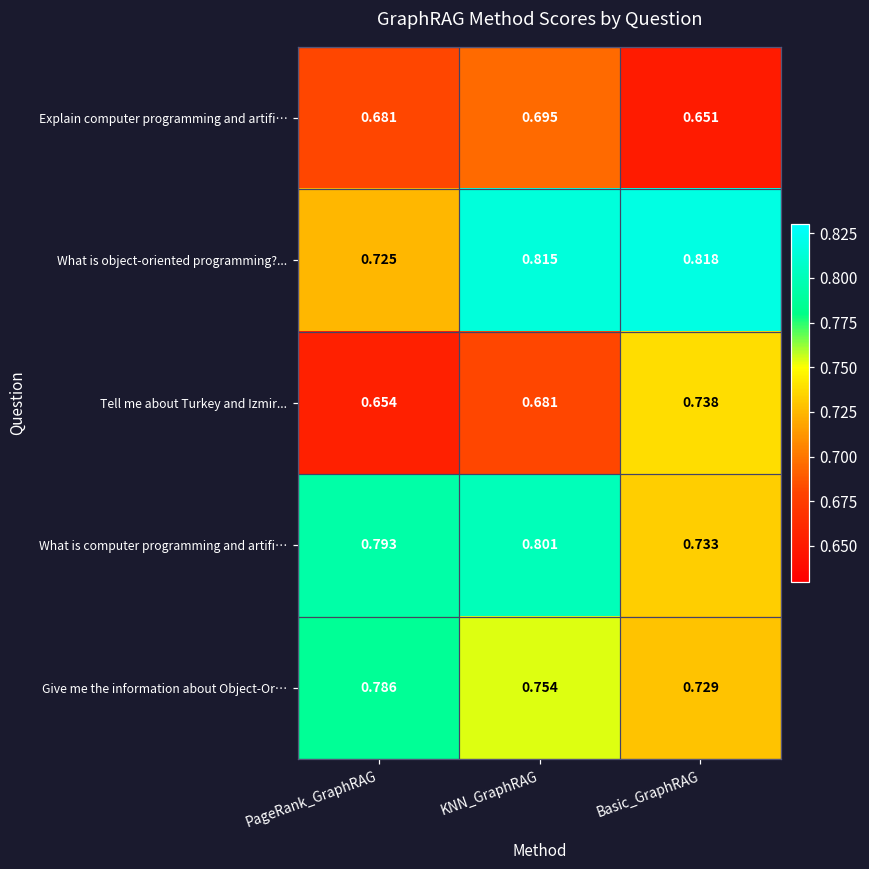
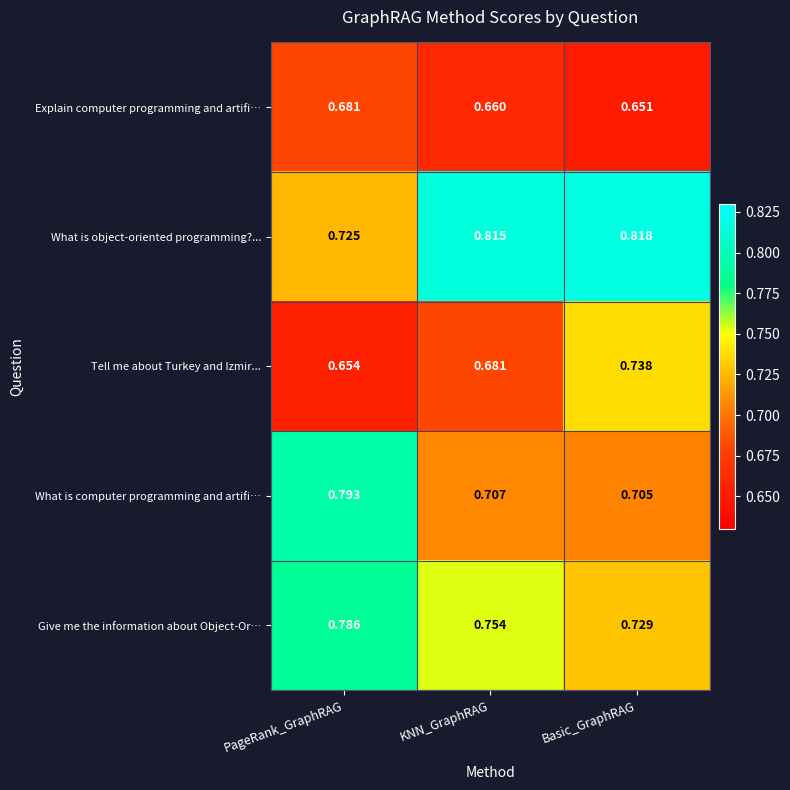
  {
    "Explain computer programming and artifi…": {
      "PageRank_GraphRAG": 0.681,
-     "KNN_GraphRAG": 0.695,
+     "KNN_GraphRAG": 0.660,
      "Basic_GraphRAG": 0.651
    },
    "What is object-oriented programming?...": {
      "PageRank_GraphRAG": 0.725,
      "KNN_GraphRAG": 0.815,
      "Basic_GraphRAG": 0.818
    },
    "Tell me about Turkey and Izmir...": {
      "PageRank_GraphRAG": 0.654,
      "KNN_GraphRAG": 0.681,
      "Basic_GraphRAG": 0.738
    },
    "What is computer programming and artifi…": {
      "PageRank_GraphRAG": 0.793,
-     "KNN_GraphRAG": 0.801,
-     "Basic_GraphRAG": 0.733
+     "KNN_GraphRAG": 0.707,
+     "Basic_GraphRAG": 0.705
    },
    "Give me the information about Object-Or…": {
      "PageRank_GraphRAG": 0.786,
      "KNN_GraphRAG": 0.754,
      "Basic_GraphRAG": 0.729
    }
  }
